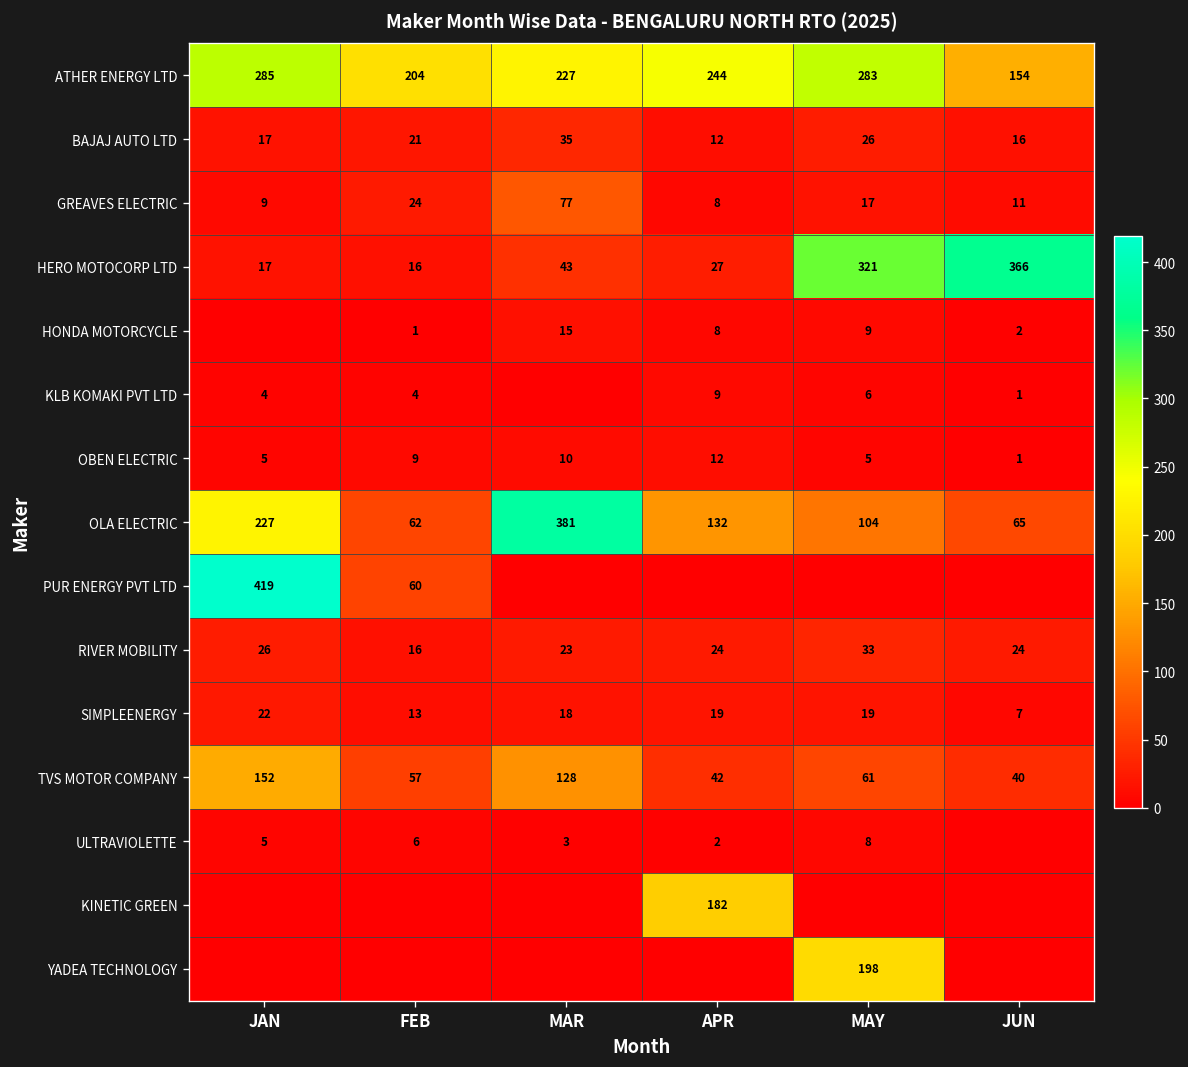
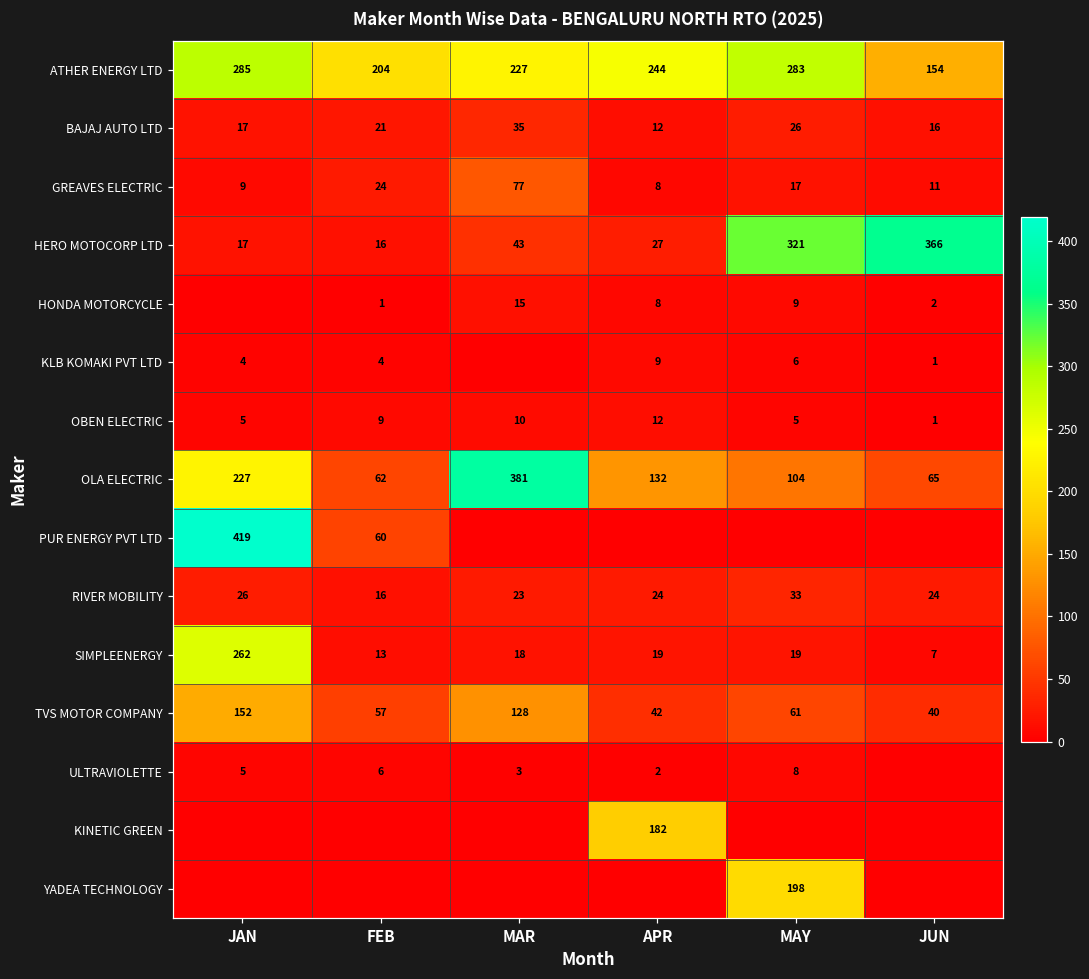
  {
    "ATHER ENERGY LTD": {
      "JAN": 285,
      "FEB": 204,
      "MAR": 227,
      "APR": 244,
      "MAY": 283,
      "JUN": 154
    },
    "BAJAJ AUTO LTD": {
      "JAN": 17,
      "FEB": 21,
      "MAR": 35,
      "APR": 12,
      "MAY": 26,
      "JUN": 16
    },
    "GREAVES ELECTRIC": {
      "JAN": 9,
      "FEB": 24,
      "MAR": 77,
      "APR": 8,
      "MAY": 17,
      "JUN": 11
    },
    "HERO MOTOCORP LTD": {
      "JAN": 17,
      "FEB": 16,
      "MAR": 43,
      "APR": 27,
      "MAY": 321,
      "JUN": 366
    },
    "HONDA MOTORCYCLE": {
      "FEB": 1,
      "MAR": 15,
      "APR": 8,
      "MAY": 9,
      "JUN": 2
    },
    "KLB KOMAKI PVT LTD": {
      "JAN": 4,
      "FEB": 4,
      "APR": 9,
      "MAY": 6,
      "JUN": 1
    },
    "OBEN ELECTRIC": {
      "JAN": 5,
      "FEB": 9,
      "MAR": 10,
      "APR": 12,
      "MAY": 5,
      "JUN": 1
    },
    "OLA ELECTRIC": {
      "JAN": 227,
      "FEB": 62,
      "MAR": 381,
      "APR": 132,
      "MAY": 104,
      "JUN": 65
    },
    "PUR ENERGY PVT LTD": {
      "JAN": 419,
      "FEB": 60
    },
    "RIVER MOBILITY": {
      "JAN": 26,
      "FEB": 16,
      "MAR": 23,
      "APR": 24,
      "MAY": 33,
      "JUN": 24
    },
    "SIMPLEENERGY": {
-     "JAN": 22,
+     "JAN": 262,
      "FEB": 13,
      "MAR": 18,
      "APR": 19,
      "MAY": 19,
      "JUN": 7
    },
    "TVS MOTOR COMPANY": {
      "JAN": 152,
      "FEB": 57,
      "MAR": 128,
      "APR": 42,
      "MAY": 61,
      "JUN": 40
    },
    "ULTRAVIOLETTE": {
      "JAN": 5,
      "FEB": 6,
      "MAR": 3,
      "APR": 2,
      "MAY": 8
    },
    "KINETIC GREEN": {
      "APR": 182
    },
    "YADEA TECHNOLOGY": {
      "MAY": 198
    }
  }
